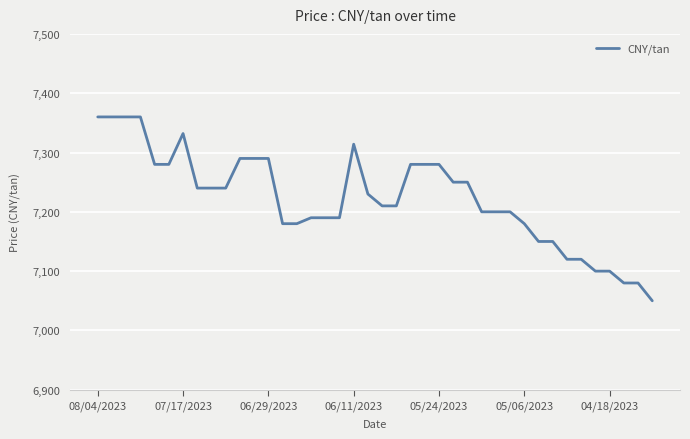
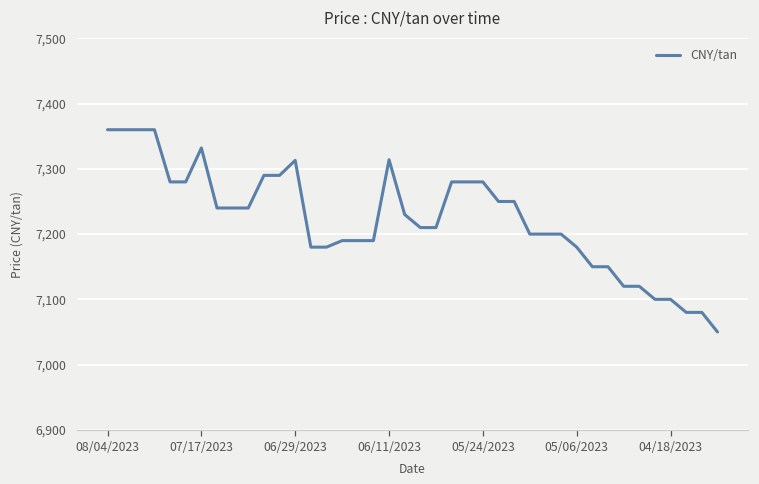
  {
    "08/04/2023": "7,360",
    "07/17/2023": "7,330",
-   "06/29/2023": "7,290",
+   "06/29/2023": "7,310",
    "06/11/2023": "7,310",
    "05/24/2023": "7,280",
    "05/06/2023": "7,180",
    "04/18/2023": "7,100"
  }
